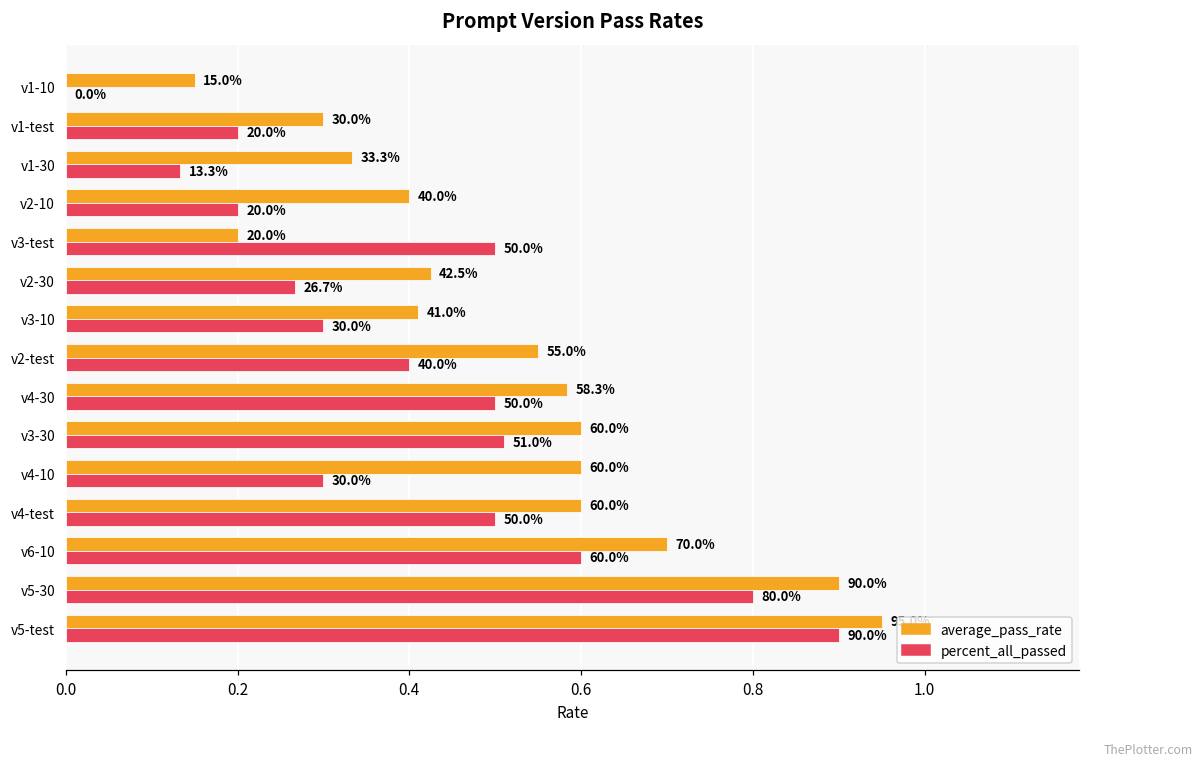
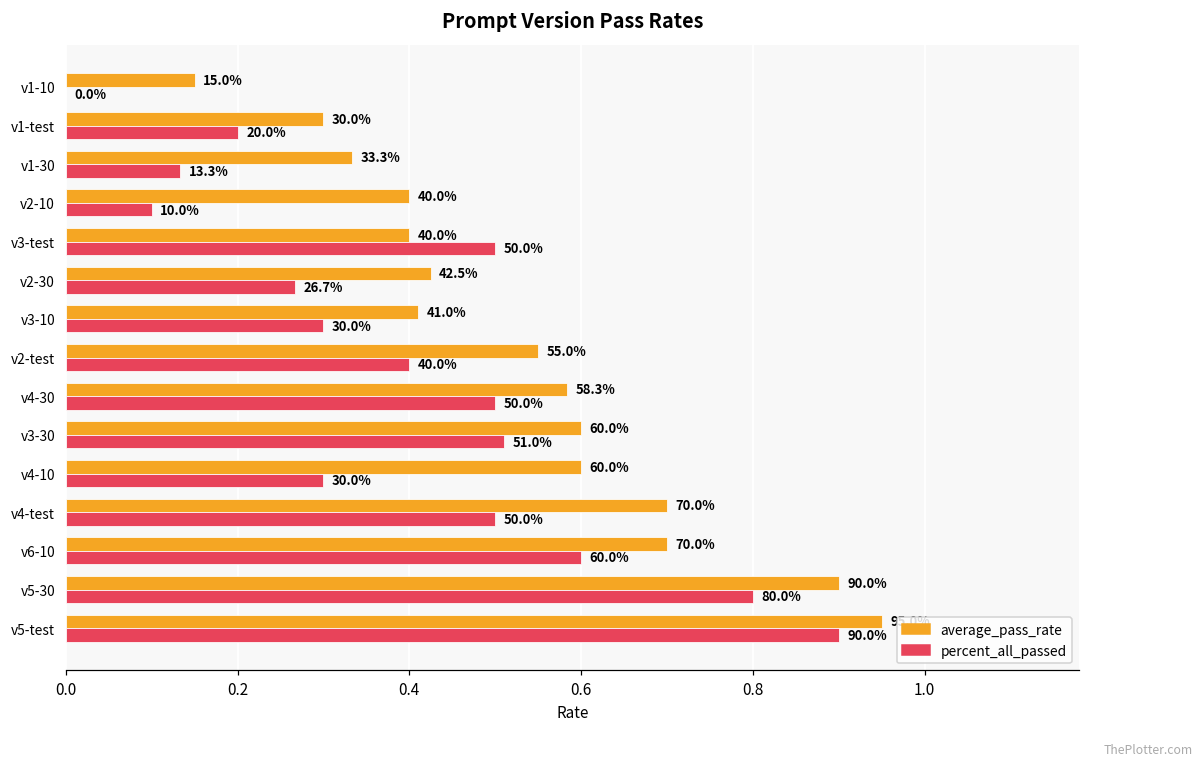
  {
    "average_pass_rate": {
      "v1-10": "15.0%",
      "v1-test": "30.0%",
      "v1-30": "33.3%",
      "v2-10": "40.0%",
-     "v3-test": "20.0%",
+     "v3-test": "40.0%",
      "v2-30": "42.5%",
      "v3-10": "41.0%",
      "v2-test": "55.0%",
      "v4-30": "58.3%",
      "v3-30": "60.0%",
      "v4-10": "60.0%",
-     "v4-test": "60.0%",
+     "v4-test": "70.0%",
      "v6-10": "70.0%",
      "v5-30": "90.0%"
    },
    "percent_all_passed": {
      "v1-10": "0.0%",
      "v1-test": "20.0%",
      "v1-30": "13.3%",
-     "v2-10": "20.0%",
+     "v2-10": "10.0%",
      "v3-test": "50.0%",
      "v2-30": "26.7%",
      "v3-10": "30.0%",
      "v2-test": "40.0%",
      "v4-30": "50.0%",
      "v3-30": "51.0%",
      "v4-10": "30.0%",
      "v4-test": "50.0%",
      "v6-10": "60.0%",
      "v5-30": "80.0%",
      "v5-test": "90.0%"
    }
  }
